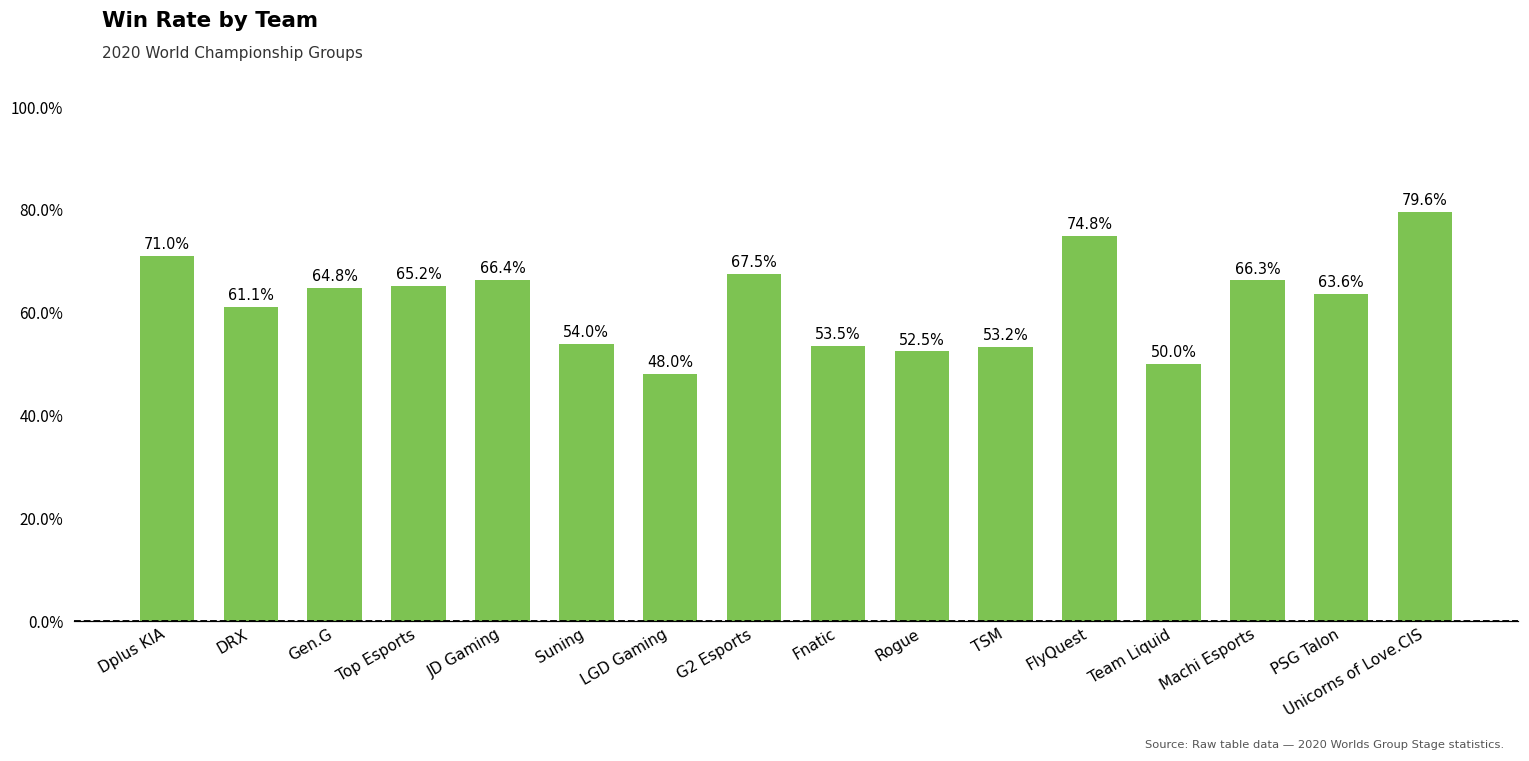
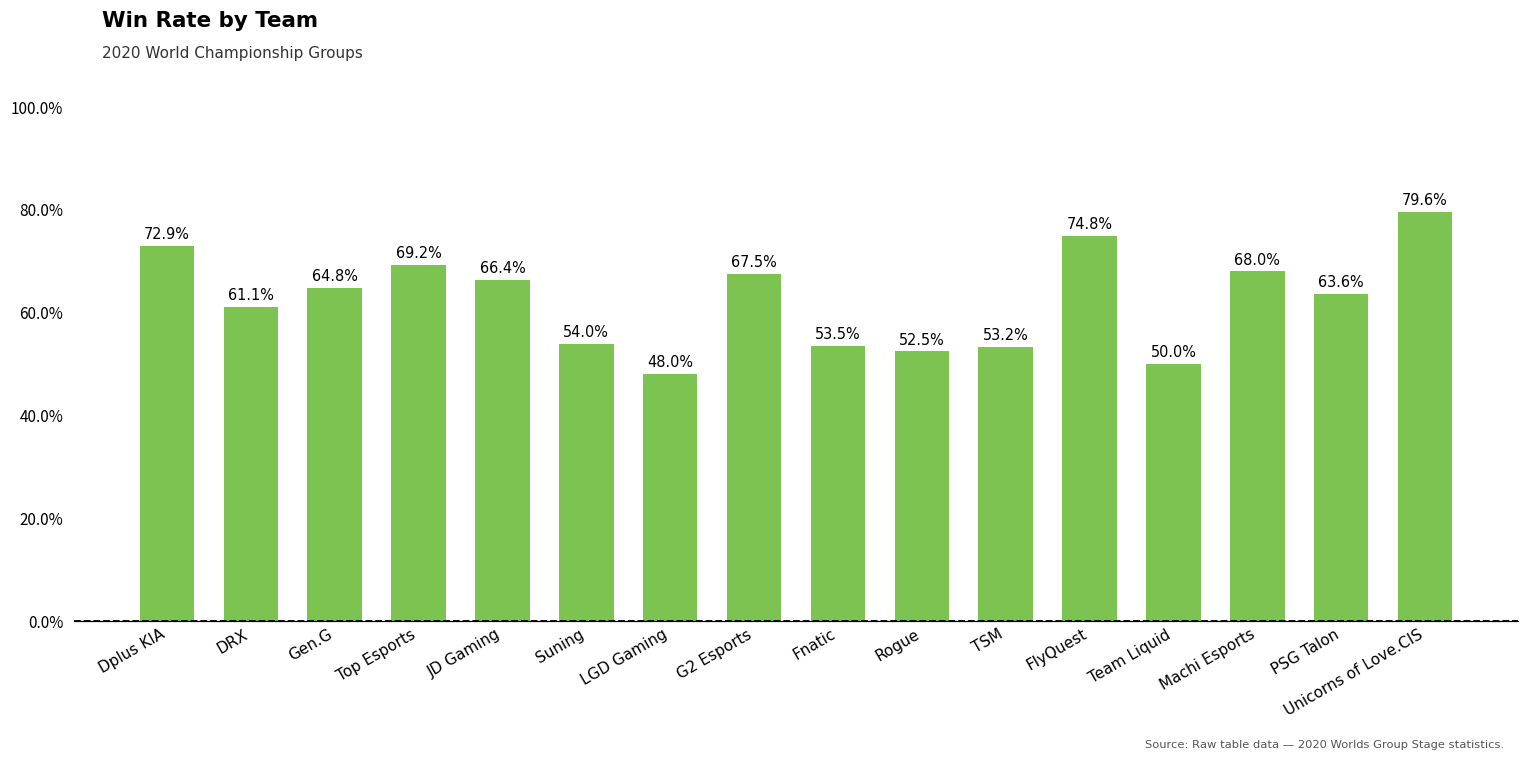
  {
-   "Dplus KIA": "71.0%",
+   "Dplus KIA": "72.9%",
    "DRX": "61.1%",
    "Gen.G": "64.8%",
-   "Top Esports": "65.2%",
+   "Top Esports": "69.2%",
    "JD Gaming": "66.4%",
    "Suning": "54.0%",
    "LGD Gaming": "48.0%",
    "G2 Esports": "67.5%",
    "Fnatic": "53.5%",
    "Rogue": "52.5%",
    "TSM": "53.2%",
    "FlyQuest": "74.8%",
    "Team Liquid": "50.0%",
-   "Machi Esports": "66.3%",
+   "Machi Esports": "68.0%",
    "PSG Talon": "63.6%",
    "Unicorns of Love.CIS": "79.6%"
  }
